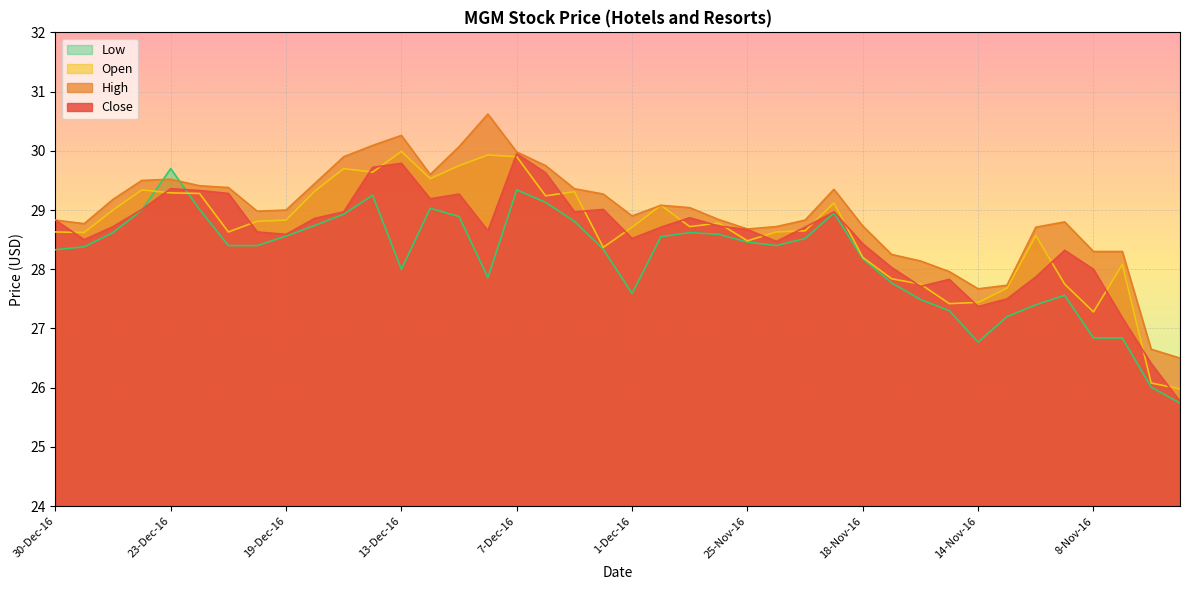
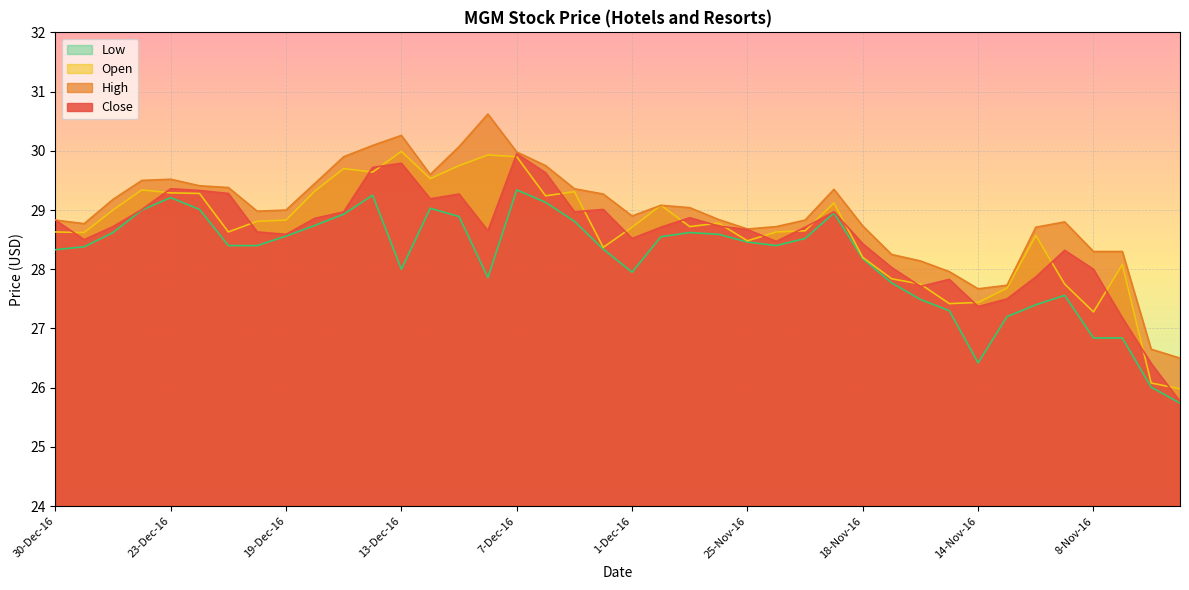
  {
    "Low": {
      "30-Dec-16": 28.3,
-     "23-Dec-16": 29.7,
+     "23-Dec-16": 29.2,
      "13-Dec-16": 28.0,
      "7-Dec-16": 29.3,
-     "1-Dec-16": 27.6,
-     "14-Nov-16": 26.8,
+     "1-Dec-16": 28.0,
+     "14-Nov-16": 26.4,
      "8-Nov-16": 26.8
    }
  }
